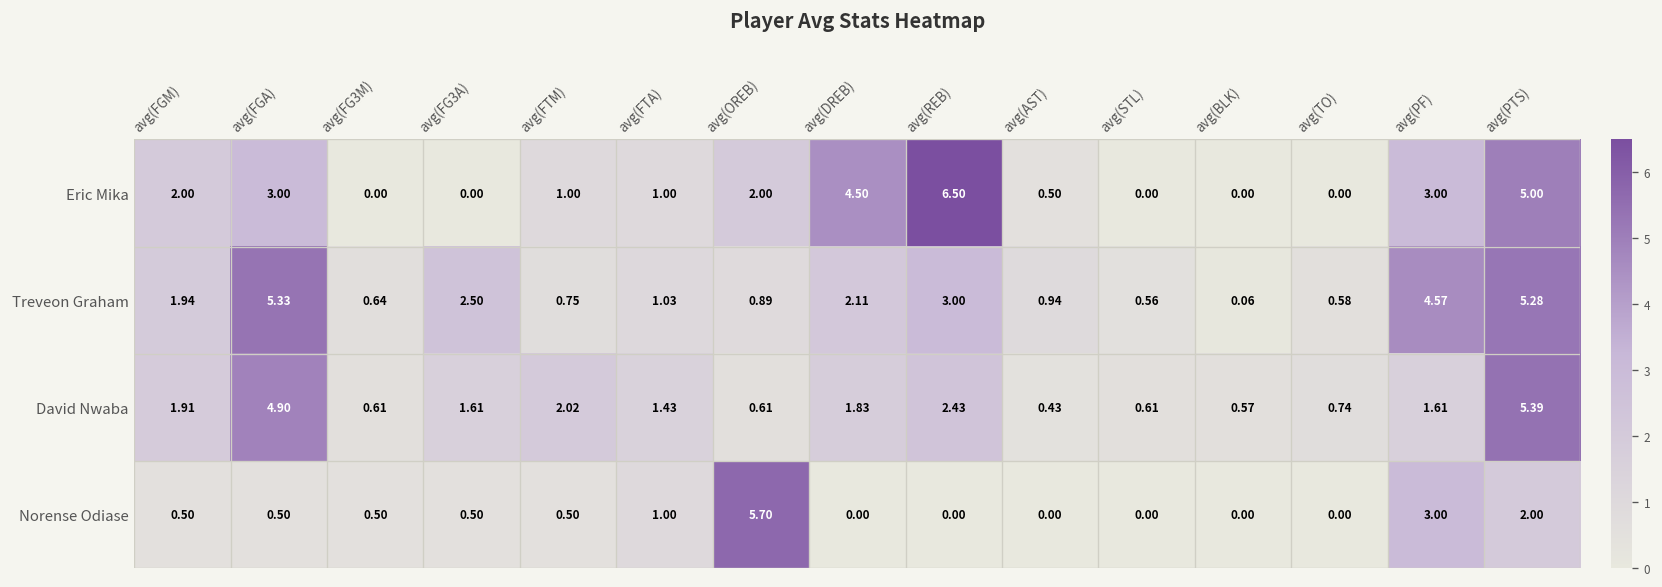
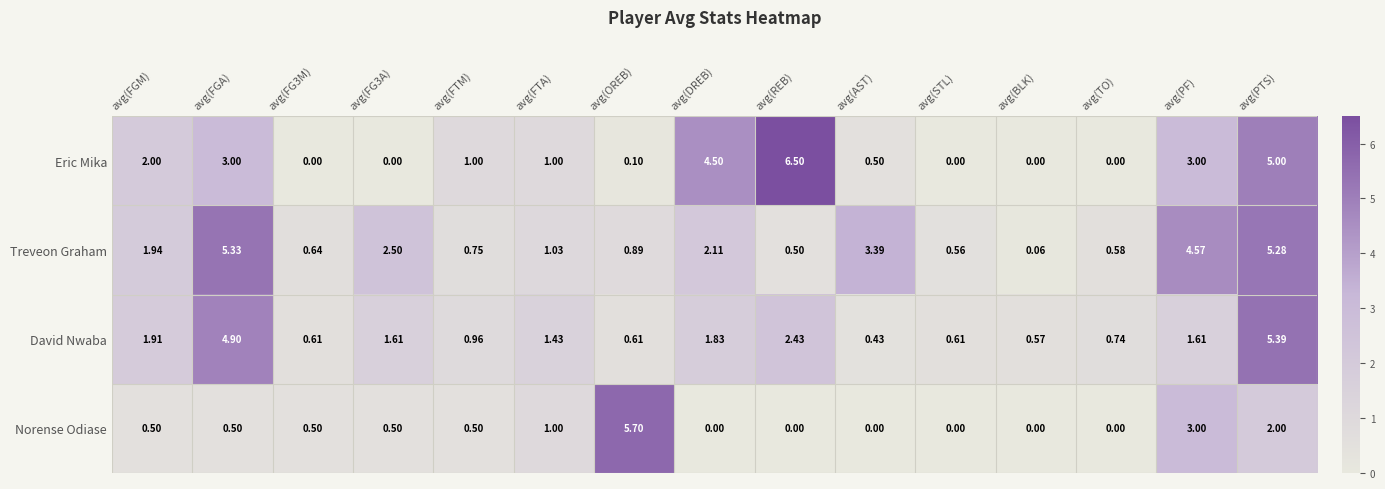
  {
    "Eric Mika": {
      "avg(FGM)": 2.00,
      "avg(FGA)": 3.00,
      "avg(FG3M)": 0.00,
      "avg(FG3A)": 0.00,
      "avg(FTM)": 1.00,
      "avg(FTA)": 1.00,
-     "avg(OREB)": 2.00,
+     "avg(OREB)": 0.10,
      "avg(DREB)": 4.50,
      "avg(REB)": 6.50,
      "avg(AST)": 0.50,
      "avg(STL)": 0.00,
      "avg(BLK)": 0.00,
      "avg(TO)": 0.00,
      "avg(PF)": 3.00,
      "avg(PTS)": 5.00
    },
    "Treveon Graham": {
      "avg(FGM)": 1.94,
      "avg(FGA)": 5.33,
      "avg(FG3M)": 0.64,
      "avg(FG3A)": 2.50,
      "avg(FTM)": 0.75,
      "avg(FTA)": 1.03,
      "avg(OREB)": 0.89,
      "avg(DREB)": 2.11,
-     "avg(REB)": 3.00,
-     "avg(AST)": 0.94,
+     "avg(REB)": 0.50,
+     "avg(AST)": 3.39,
      "avg(STL)": 0.56,
      "avg(BLK)": 0.06,
      "avg(TO)": 0.58,
      "avg(PF)": 4.57,
      "avg(PTS)": 5.28
    },
    "David Nwaba": {
      "avg(FGM)": 1.91,
      "avg(FGA)": 4.90,
      "avg(FG3M)": 0.61,
      "avg(FG3A)": 1.61,
-     "avg(FTM)": 2.02,
+     "avg(FTM)": 0.96,
      "avg(FTA)": 1.43,
      "avg(OREB)": 0.61,
      "avg(DREB)": 1.83,
      "avg(REB)": 2.43,
      "avg(AST)": 0.43,
      "avg(STL)": 0.61,
      "avg(BLK)": 0.57,
      "avg(TO)": 0.74,
      "avg(PF)": 1.61,
      "avg(PTS)": 5.39
    },
    "Norense Odiase": {
      "avg(FGM)": 0.50,
      "avg(FGA)": 0.50,
      "avg(FG3M)": 0.50,
      "avg(FG3A)": 0.50,
      "avg(FTM)": 0.50,
      "avg(FTA)": 1.00,
      "avg(OREB)": 5.70,
      "avg(DREB)": 0.00,
      "avg(REB)": 0.00,
      "avg(AST)": 0.00,
      "avg(STL)": 0.00,
      "avg(BLK)": 0.00,
      "avg(TO)": 0.00,
      "avg(PF)": 3.00,
      "avg(PTS)": 2.00
    }
  }
